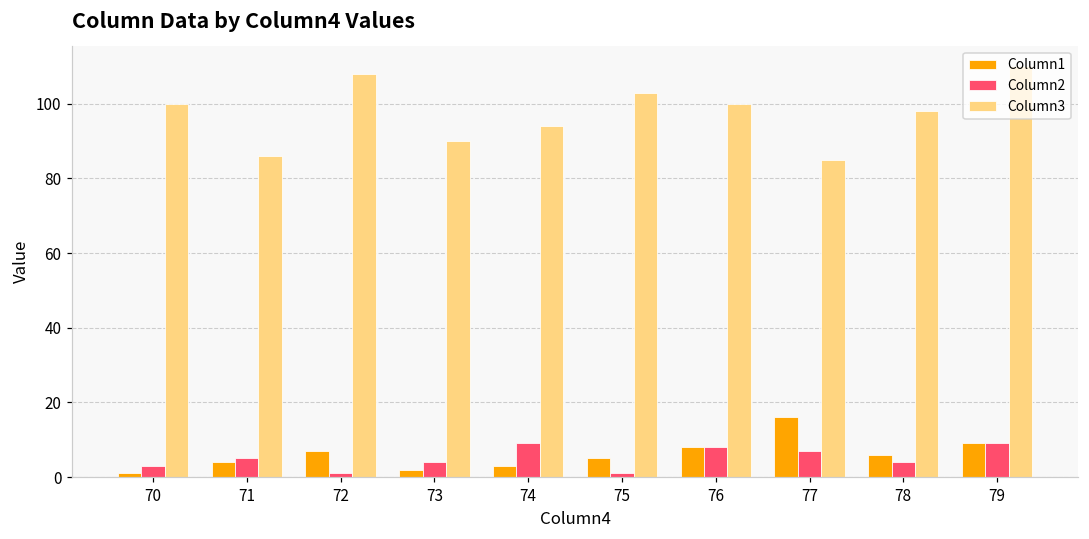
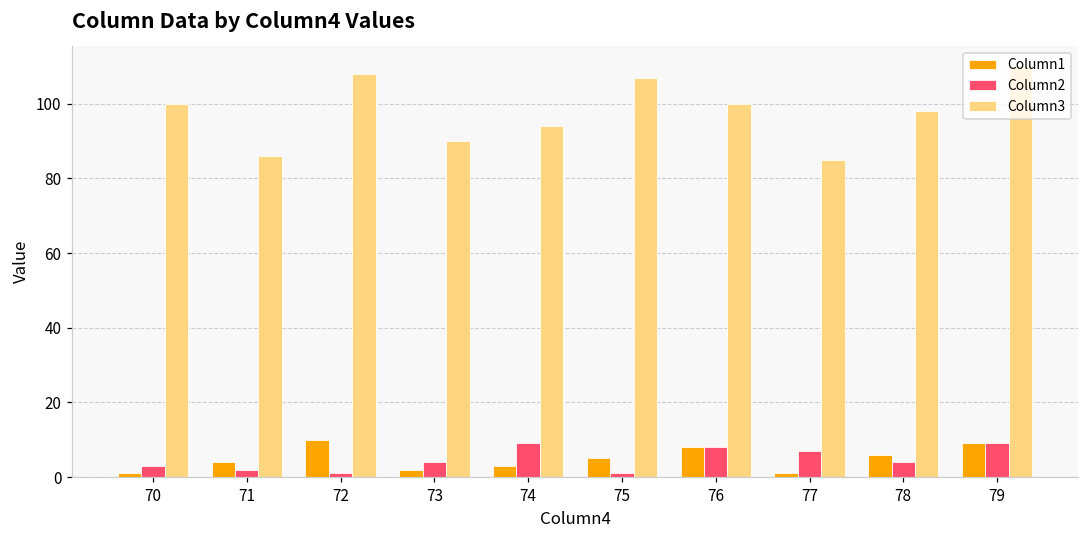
  {
    "Column1": {
      "70": 1,
      "71": 4,
-     "72": 7,
+     "72": 10,
      "73": 2,
      "74": 3,
      "75": 5,
      "76": 8,
-     "77": 16,
+     "77": 1,
      "78": 6,
      "79": 9
    },
    "Column2": {
      "70": 3,
-     "71": 5,
+     "71": 2,
      "72": 1,
      "73": 4,
      "74": 9,
      "75": 1,
      "76": 8,
      "77": 7,
      "78": 4,
      "79": 9
    },
    "Column3": {
      "70": 100,
      "71": 86,
      "72": 108,
      "73": 90,
      "74": 94,
-     "75": 103,
+     "75": 107,
      "76": 100,
      "77": 85,
      "78": 98
    }
  }
